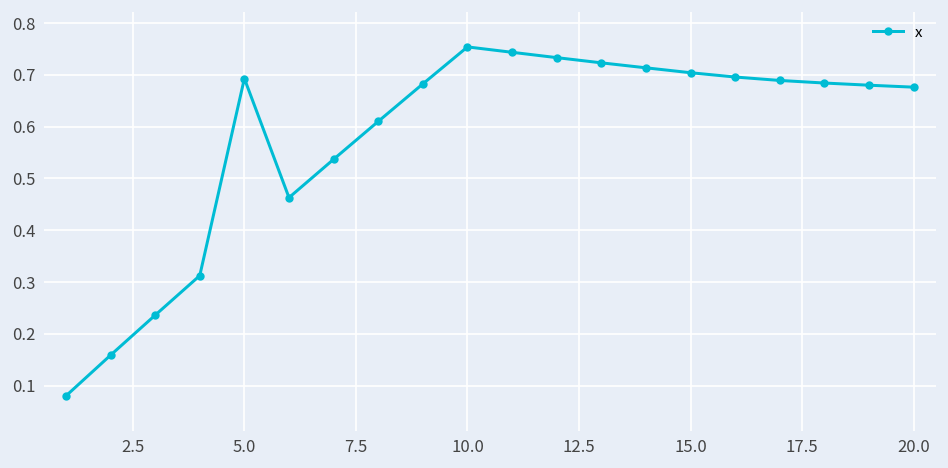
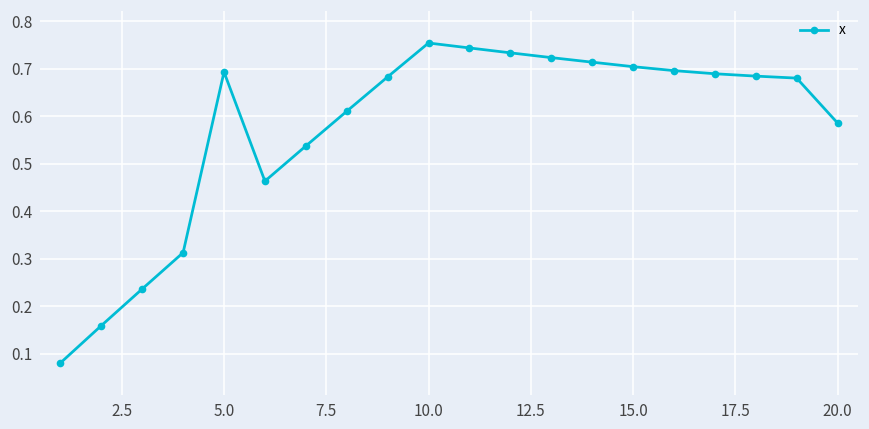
  {
    "5.0": 0.69,
    "10.0": 0.75,
    "15.0": 0.70,
-   "20.0": 0.68
+   "20.0": 0.59
  }
